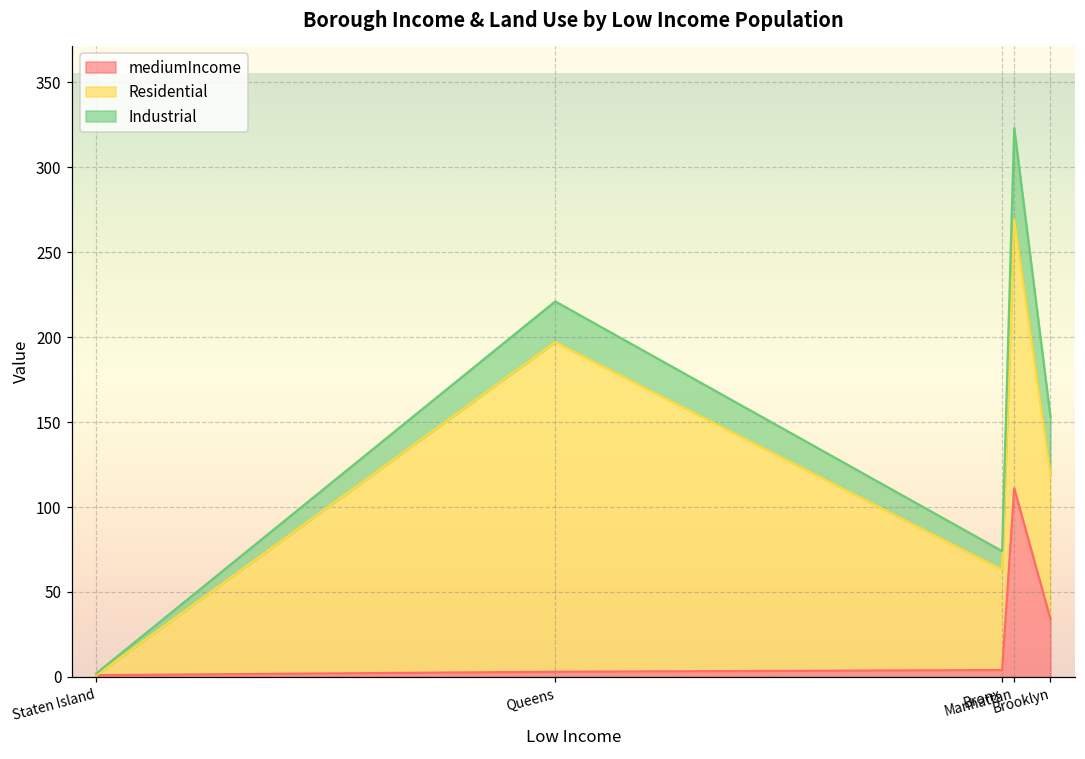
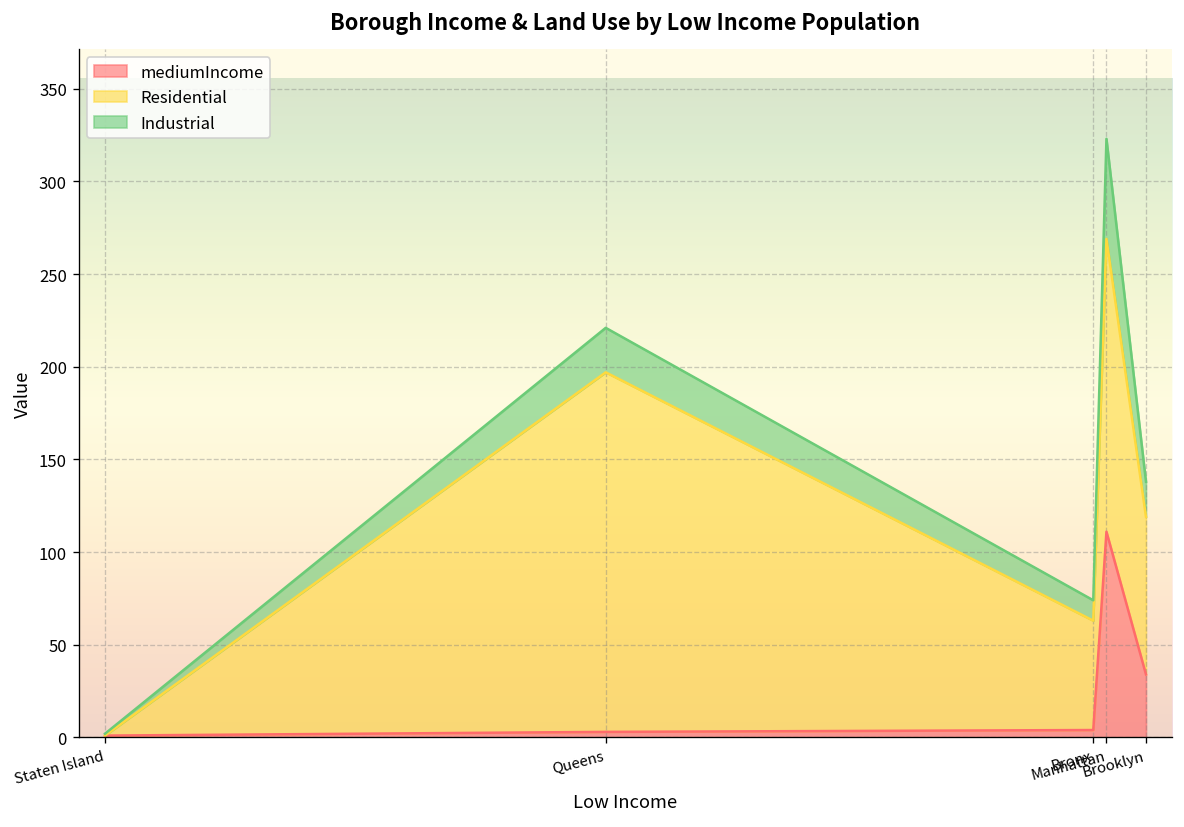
  {
    "mediumIncome": {
      "Queens": 3,
      "Bronx": 4,
      "Manhattan": 111,
      "Brooklyn": 34
    },
    "Residential": {
      "Queens": 194,
      "Bronx": 59,
      "Manhattan": 158,
      "Brooklyn": 85
    },
    "Industrial": {
      "Queens": 24,
      "Bronx": 11,
      "Manhattan": 54,
-     "Brooklyn": 34
+     "Brooklyn": 19
    }
  }
